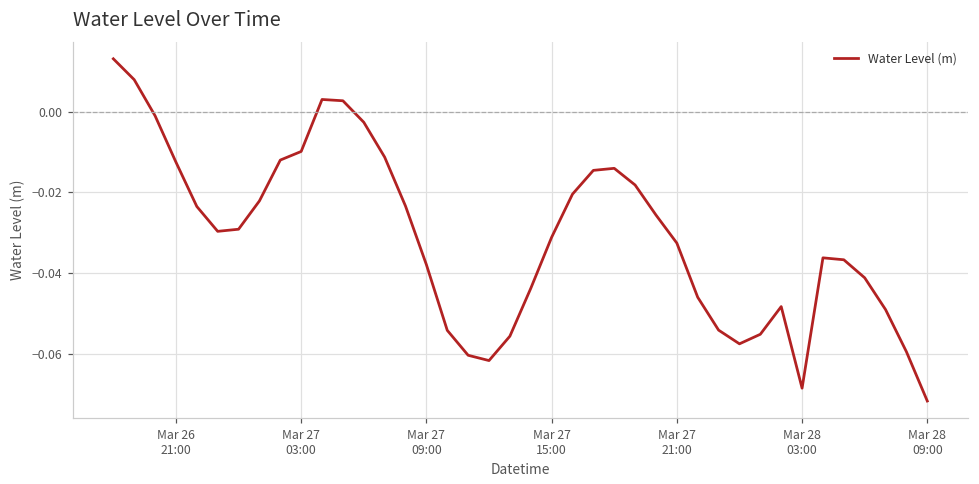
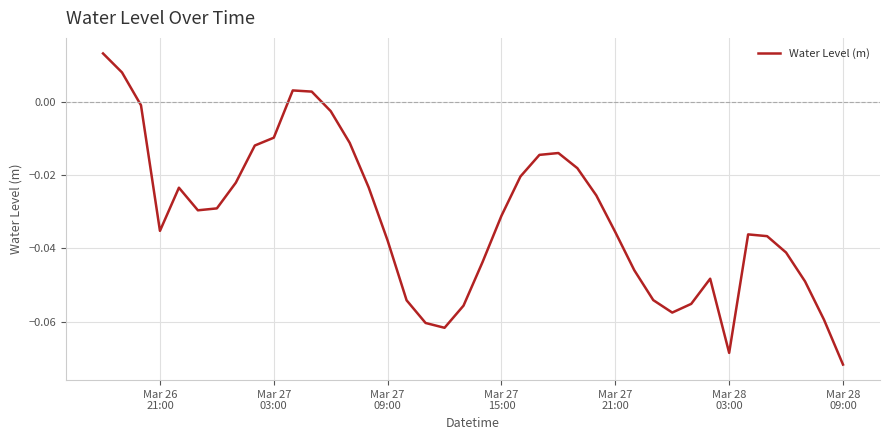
  {
-   "Mar 26 21:00": -0.013,
+   "Mar 26 21:00": -0.035,
    "Mar 27 03:00": -0.010,
    "Mar 27 09:00": -0.038,
    "Mar 27 15:00": -0.031,
-   "Mar 27 21:00": -0.033,
+   "Mar 27 21:00": -0.036,
    "Mar 28 03:00": -0.069,
    "Mar 28 09:00": -0.072
  }
